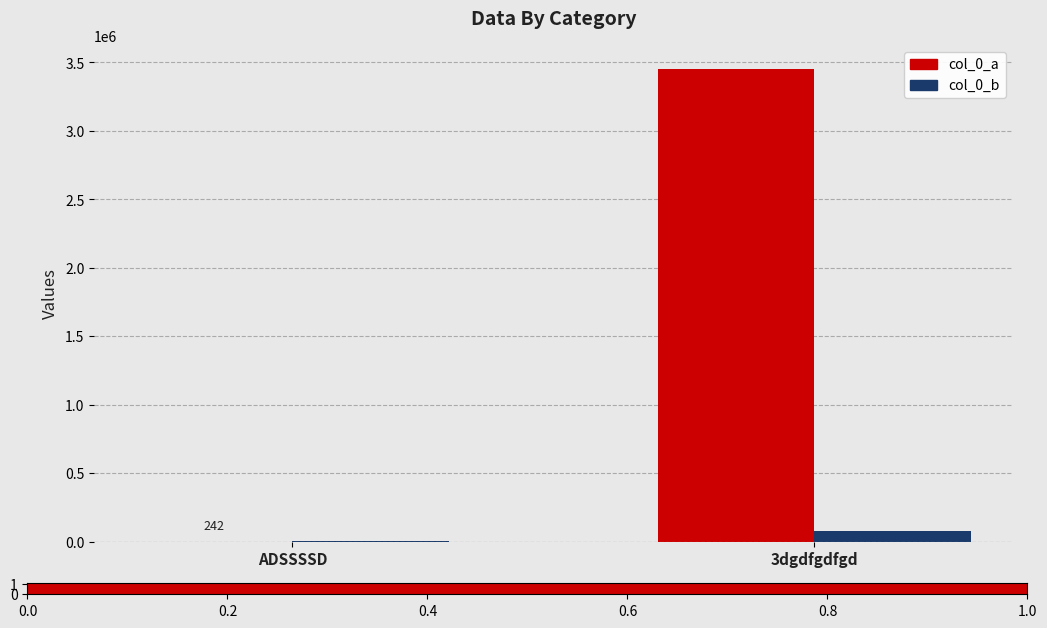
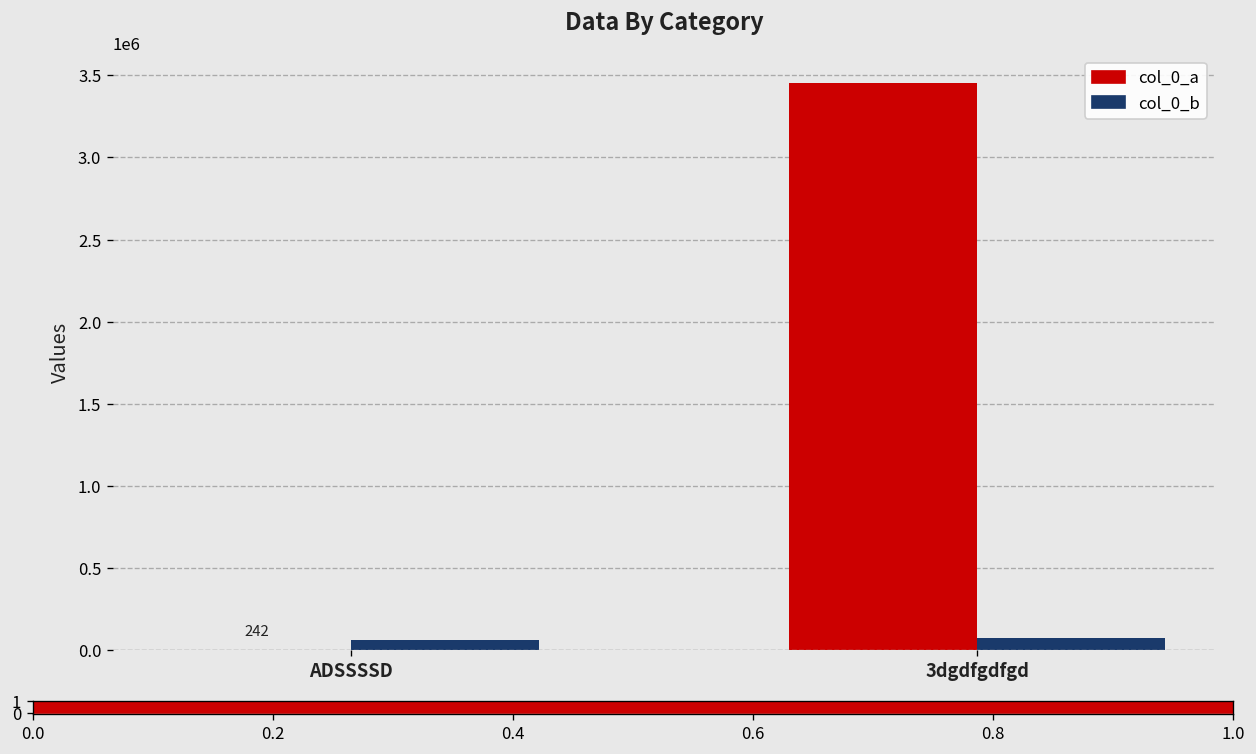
  {
    "col_0_a": {
      "ADSSSSD": 242
    },
    "col_0_b": {
-     "ADSSSSD": 0,
+     "ADSSSSD": 60000,
      "3dgdfgdfgd": 80000
    }
  }
